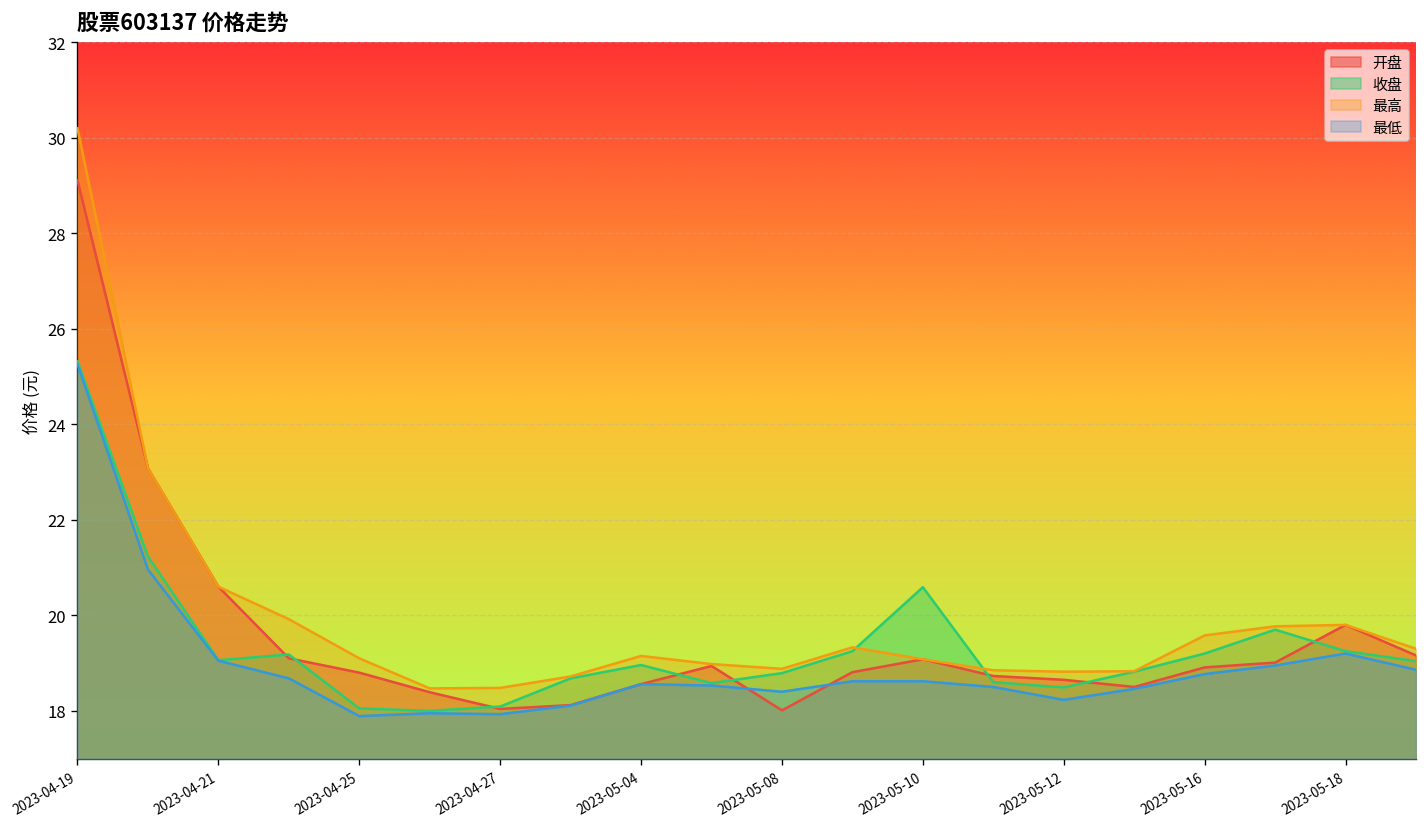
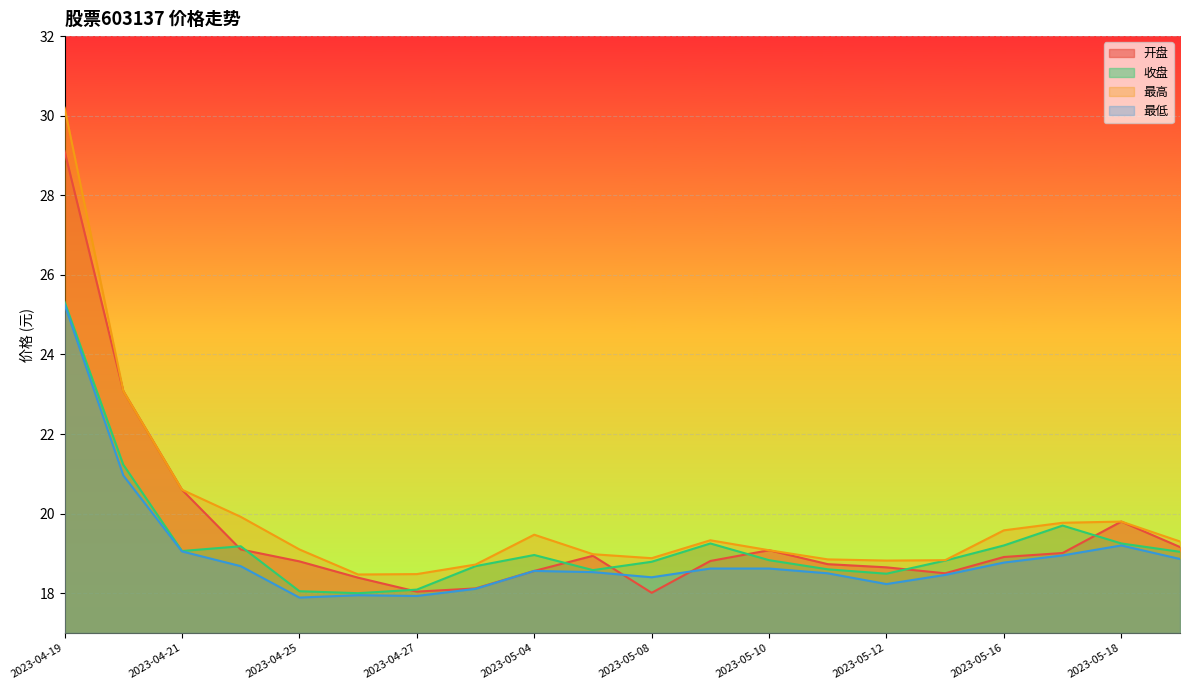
  {
    "开盘": {
      "2023-04-19": 29.1,
      "2023-04-25": 18.8,
      "2023-05-08": 18.0,
      "2023-05-12": 18.7,
      "2023-05-16": 18.9
    },
    "收盘": {
      "2023-04-25": 18.1,
      "2023-05-04": 19.0,
      "2023-05-08": 18.8,
-     "2023-05-10": 20.6,
+     "2023-05-10": 18.8,
      "2023-05-12": 18.5,
      "2023-05-16": 19.2
    },
    "最高": {
      "2023-04-19": 30.2,
      "2023-04-25": 19.1,
      "2023-04-27": 18.5,
-     "2023-05-04": 19.2,
+     "2023-05-04": 19.5,
      "2023-05-08": 18.9,
      "2023-05-12": 18.8,
      "2023-05-16": 19.6
    },
    "最低": {
      "2023-04-25": 17.9,
      "2023-04-27": 17.9,
      "2023-05-08": 18.4,
      "2023-05-10": 18.6,
      "2023-05-12": 18.2,
      "2023-05-16": 18.8
    }
  }
